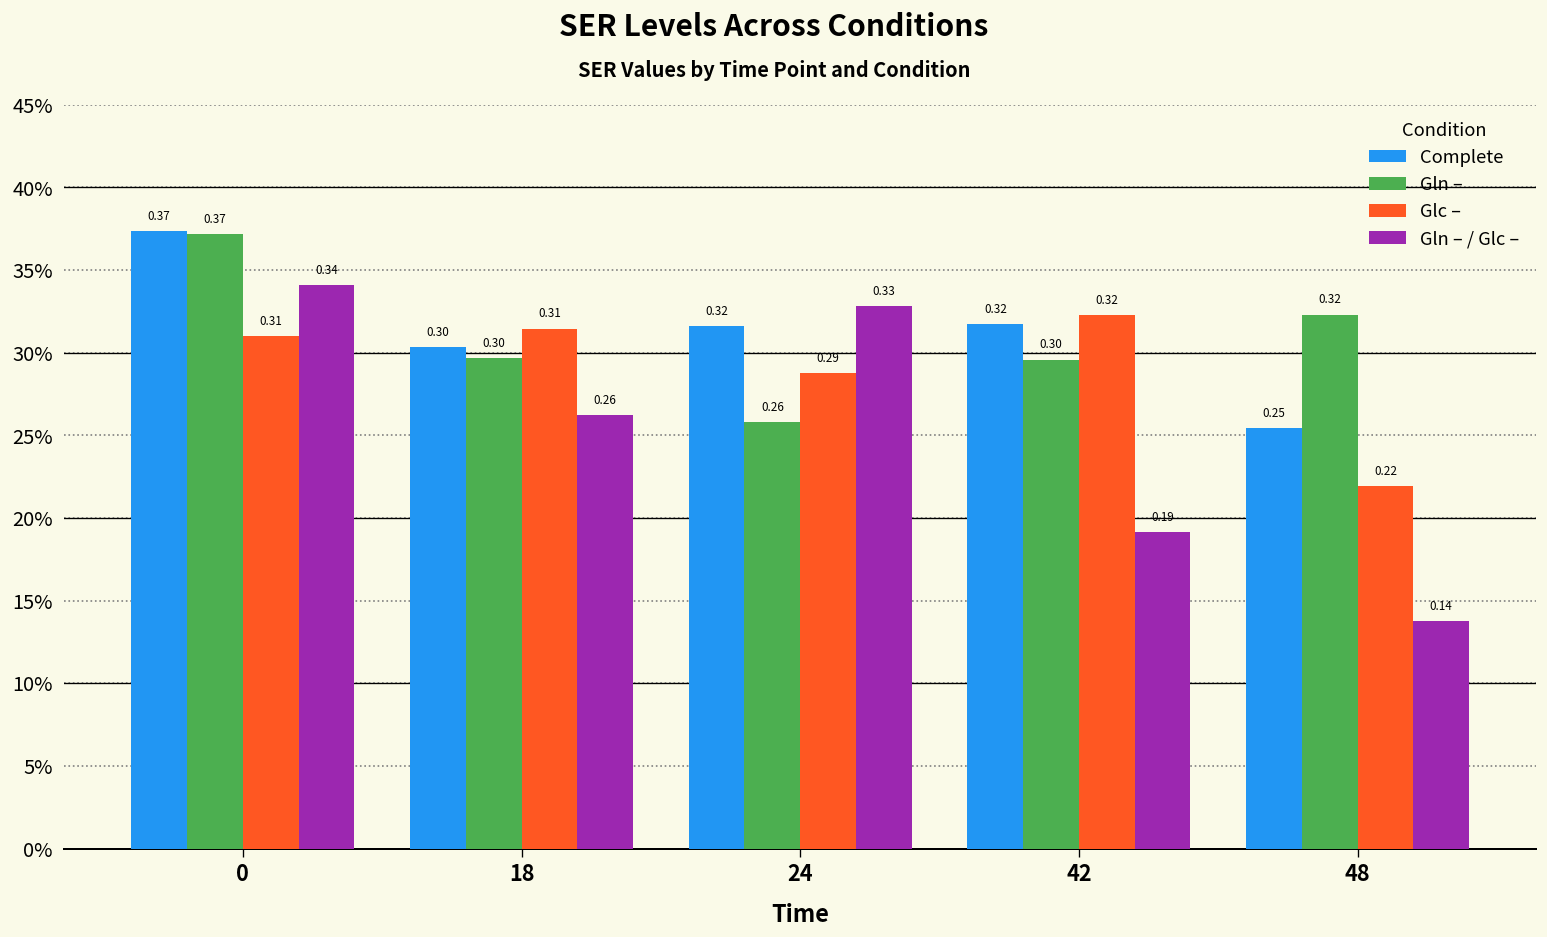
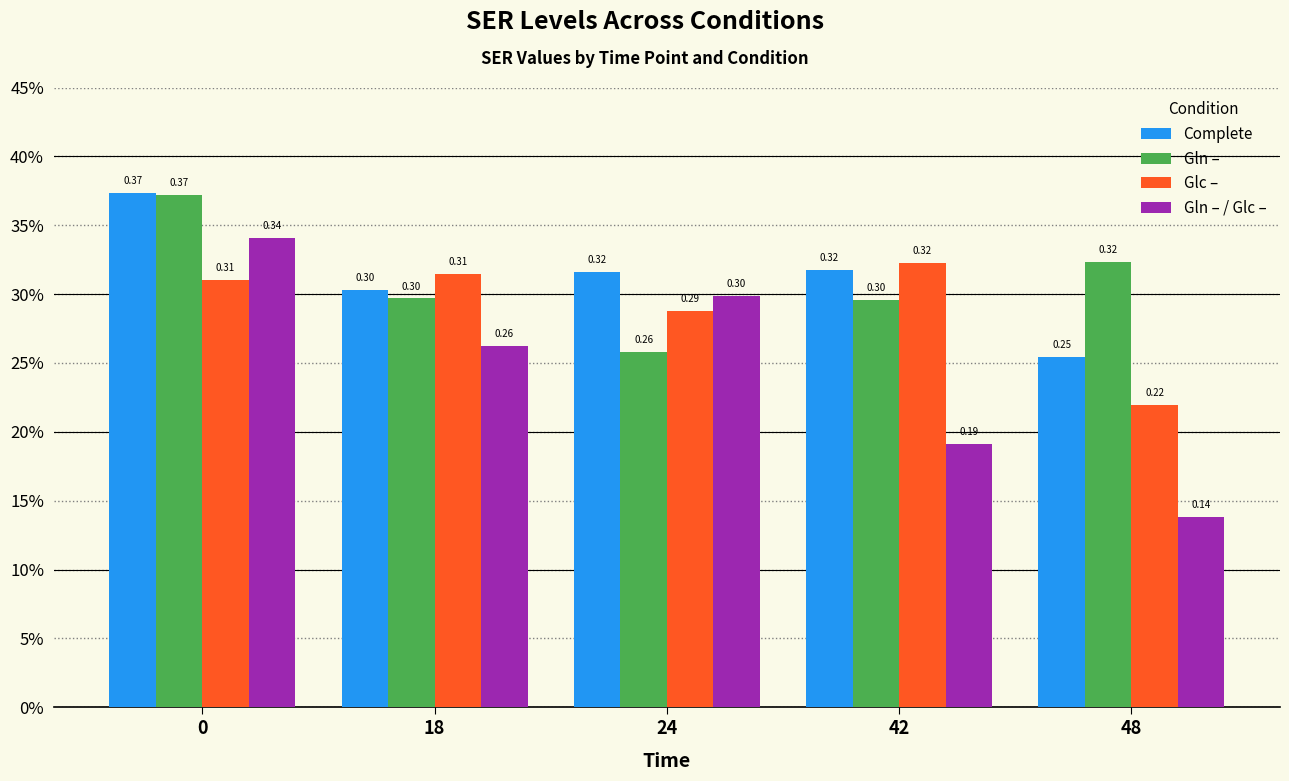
  {
    "Complete": {
      "0": 0.37,
      "18": 0.30,
      "24": 0.32,
      "42": 0.32,
      "48": 0.25
    },
    "Gln –": {
      "0": 0.37,
      "18": 0.30,
      "24": 0.26,
      "42": 0.30,
      "48": 0.32
    },
    "Glc –": {
      "0": 0.31,
      "18": 0.31,
      "24": 0.29,
      "42": 0.32,
      "48": 0.22
    },
    "Gln – / Glc –": {
      "0": 0.34,
      "18": 0.26,
-     "24": 0.33,
+     "24": 0.30,
      "42": 0.19,
      "48": 0.14
    }
  }
